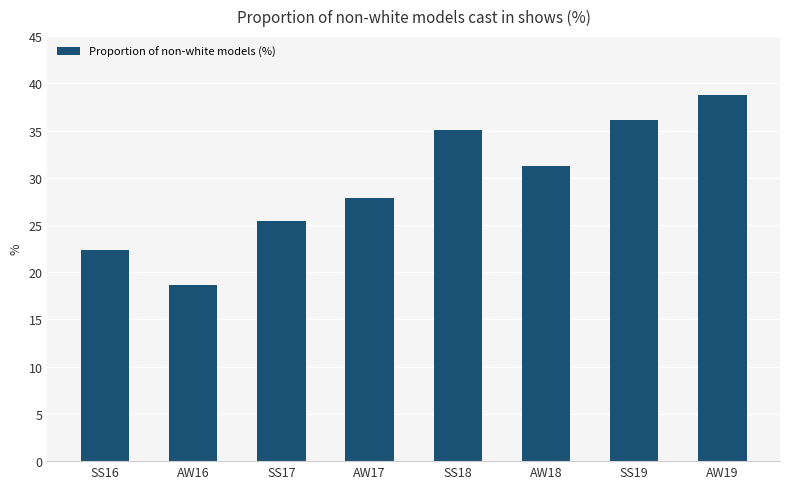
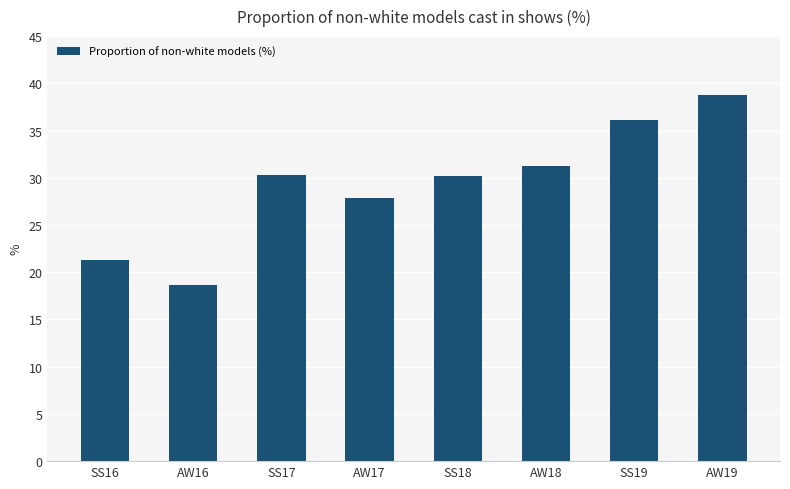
  {
-   "SS16": 22,
+   "SS16": 21,
    "AW16": 19,
-   "SS17": 25,
+   "SS17": 30,
    "AW17": 28,
-   "SS18": 35,
+   "SS18": 30,
    "AW18": 31,
    "SS19": 36,
    "AW19": 39
  }
